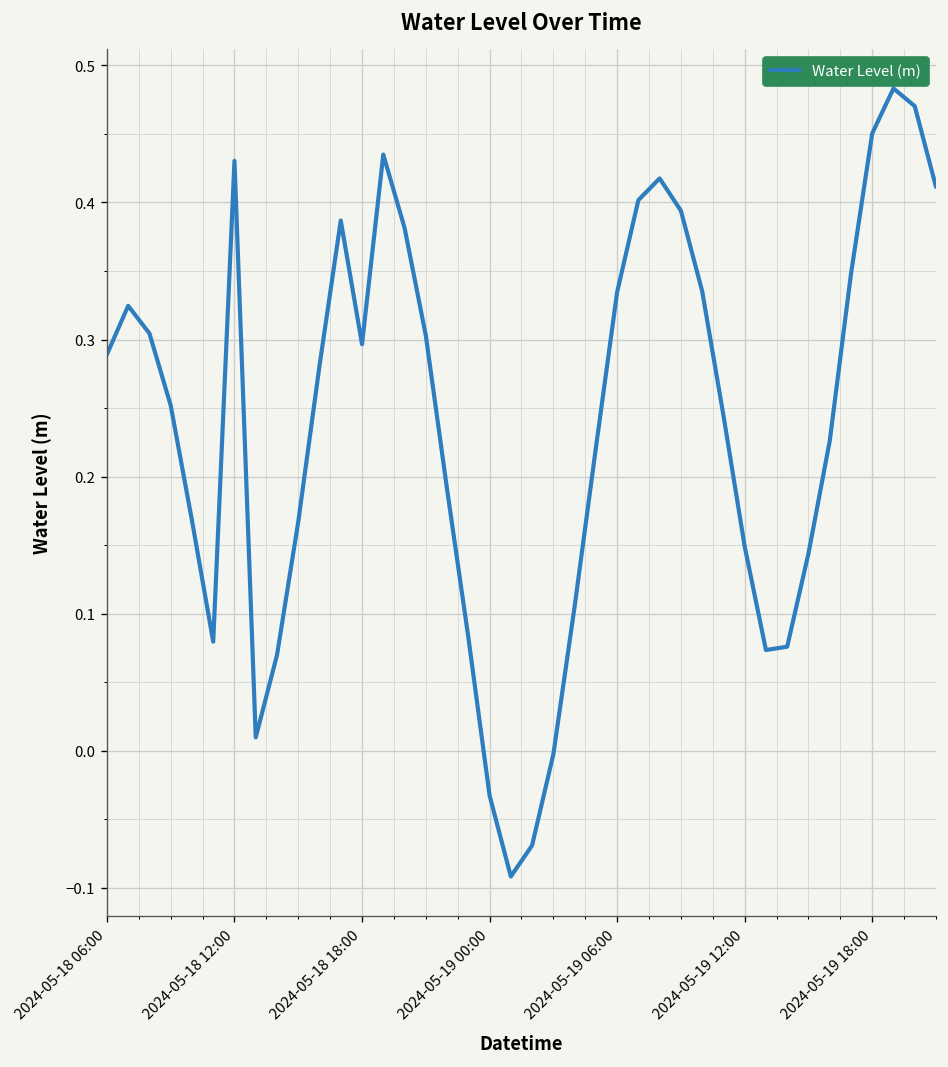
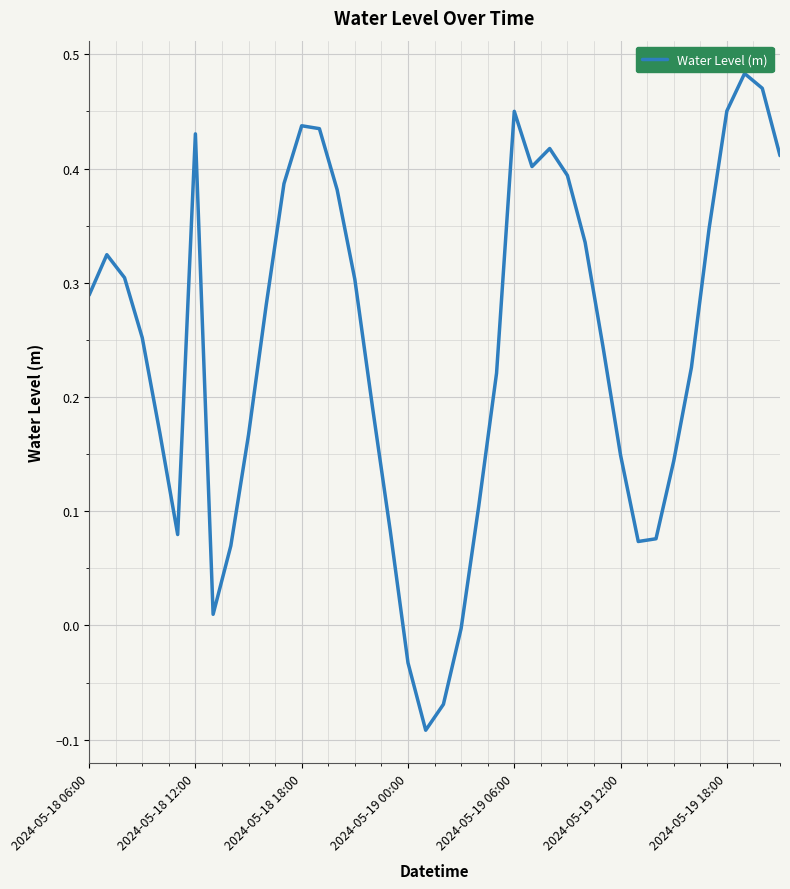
  {
    "2024-05-18 06:00": 0.289,
    "2024-05-18 12:00": 0.430,
-   "2024-05-18 18:00": 0.297,
+   "2024-05-18 18:00": 0.437,
    "2024-05-19 00:00": -0.033,
-   "2024-05-19 06:00": 0.335,
+   "2024-05-19 06:00": 0.450,
    "2024-05-19 12:00": 0.149,
    "2024-05-19 18:00": 0.450
  }
